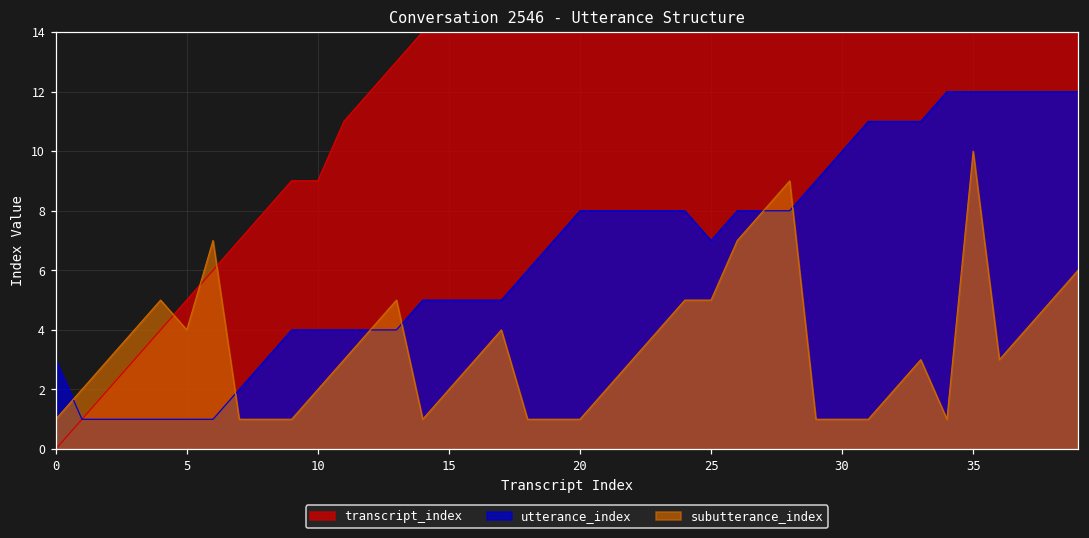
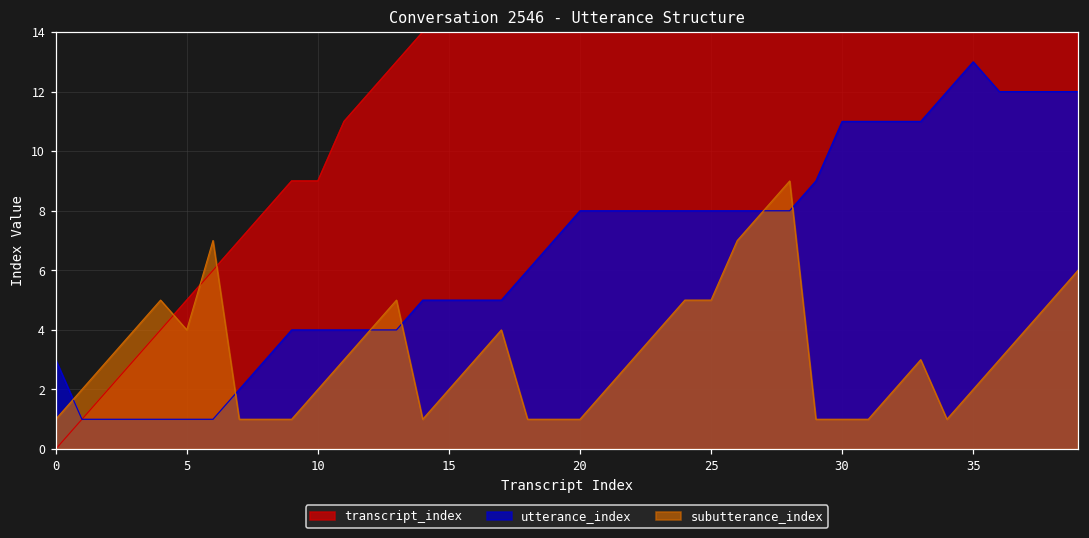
  {
    "transcript_index": {
      "0": 0,
      "5": 5,
      "10": 9
    },
    "utterance_index": {
      "0": 3,
      "5": 1,
      "10": 4,
      "15": 5,
      "20": 8,
-     "25": 7,
-     "30": 10,
-     "35": 12
+     "25": 8,
+     "30": 11,
+     "35": 13
    },
    "subutterance_index": {
      "0": 1,
      "5": 4,
      "10": 2,
      "15": 2,
      "20": 1,
      "25": 5,
      "30": 1,
-     "35": 10
+     "35": 2
    }
  }
